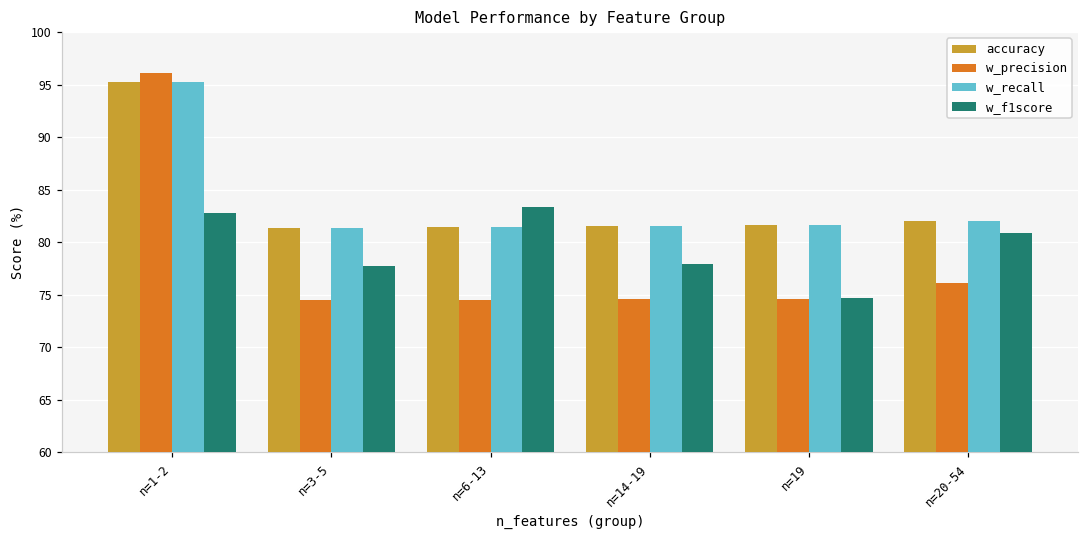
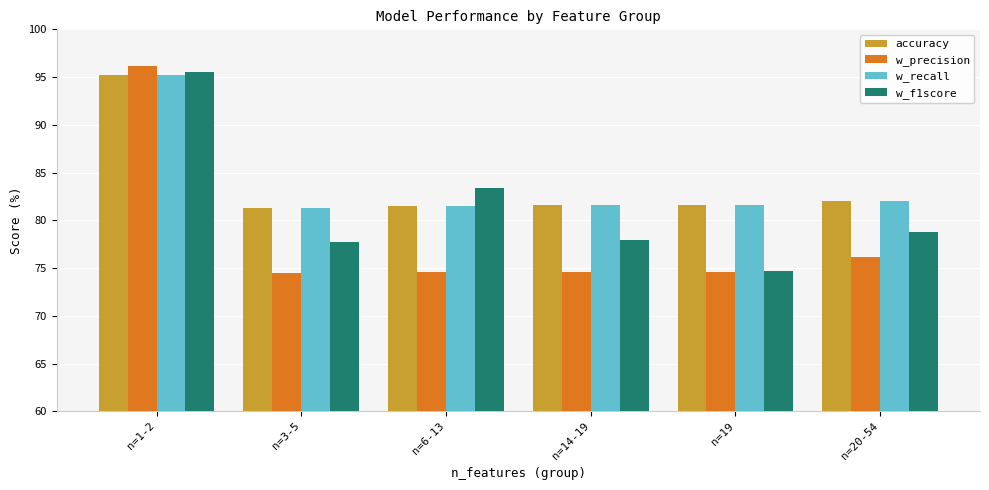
  {
    "w_recall": {
      "n=1-2": 95,
      "n=3-5": 81,
      "n=6-13": 81,
      "n=14-19": 82,
      "n=19": 82,
      "n=20-54": 82
    },
    "w_f1score": {
-     "n=1-2": 83,
+     "n=1-2": 95,
      "n=3-5": 78,
      "n=6-13": 83,
      "n=14-19": 78,
      "n=19": 75,
-     "n=20-54": 81
+     "n=20-54": 79
    }
  }
